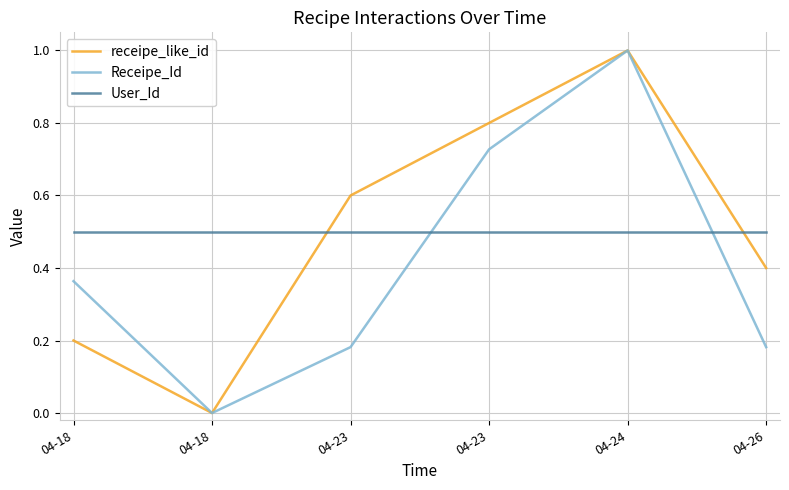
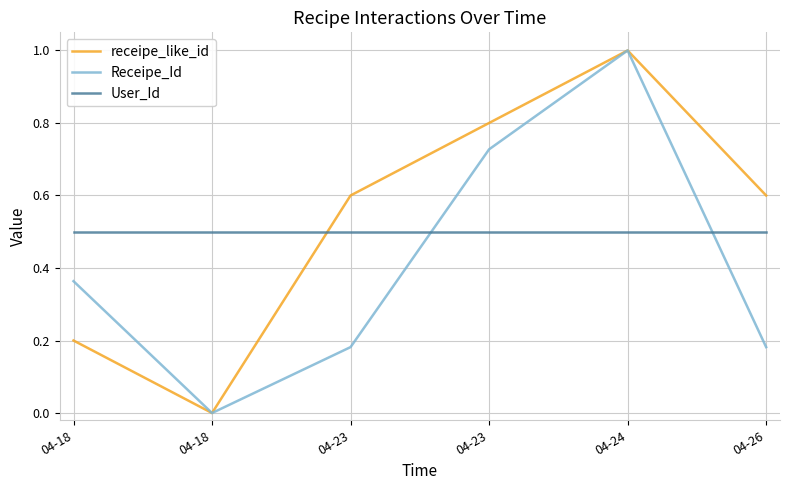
  {
    "receipe_like_id": {
-     "04-26": 0.40
+     "04-26": 0.60
    },
    "Receipe_Id": {
      "04-26": 0.18
    },
    "User_Id": {
      "04-24": 0.50,
      "04-26": 0.50
    }
  }
